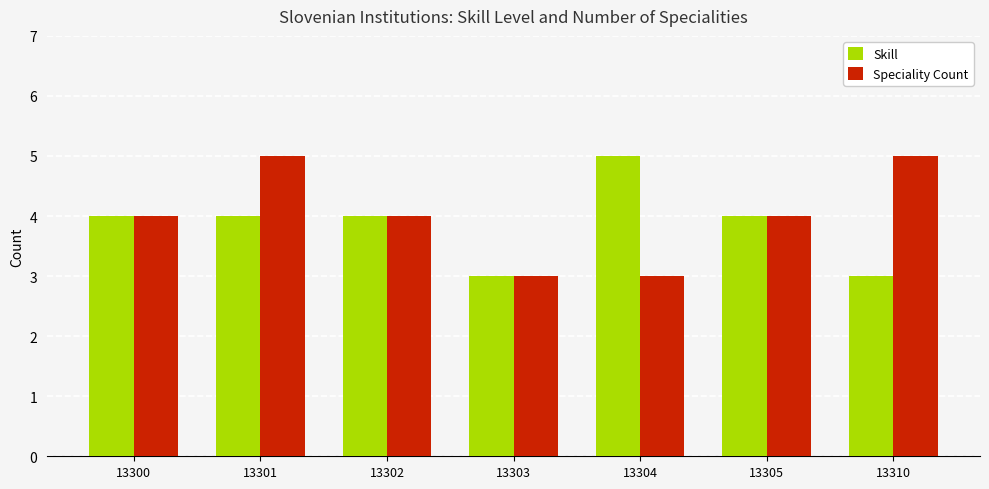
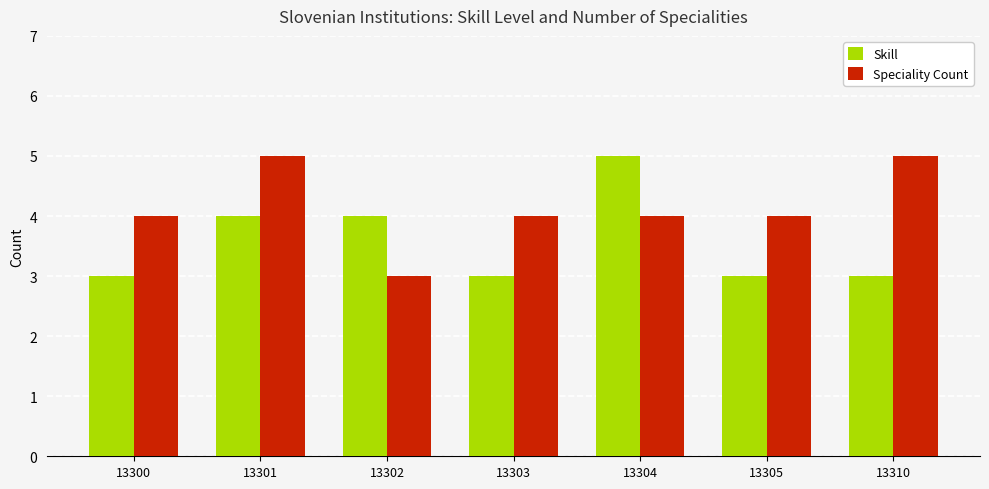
  {
    "Skill": {
-     "13300": 4,
+     "13300": 3,
      "13301": 4,
      "13302": 4,
      "13303": 3,
      "13304": 5,
-     "13305": 4,
+     "13305": 3,
      "13310": 3
    },
    "Speciality Count": {
      "13300": 4,
      "13301": 5,
-     "13302": 4,
-     "13303": 3,
-     "13304": 3,
+     "13302": 3,
+     "13303": 4,
+     "13304": 4,
      "13305": 4,
      "13310": 5
    }
  }
